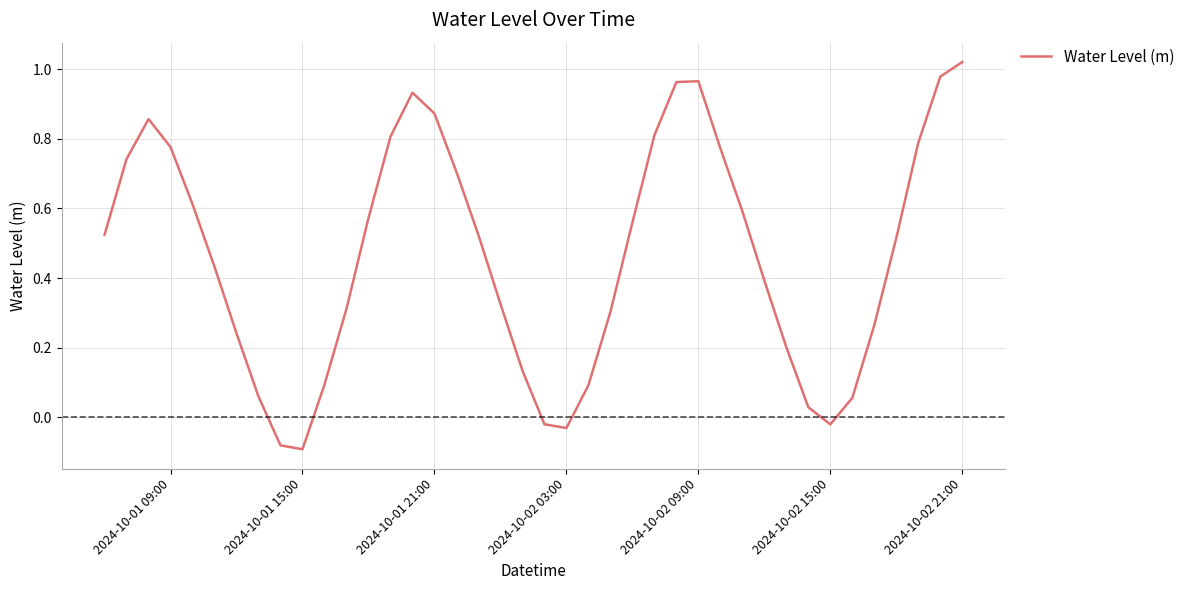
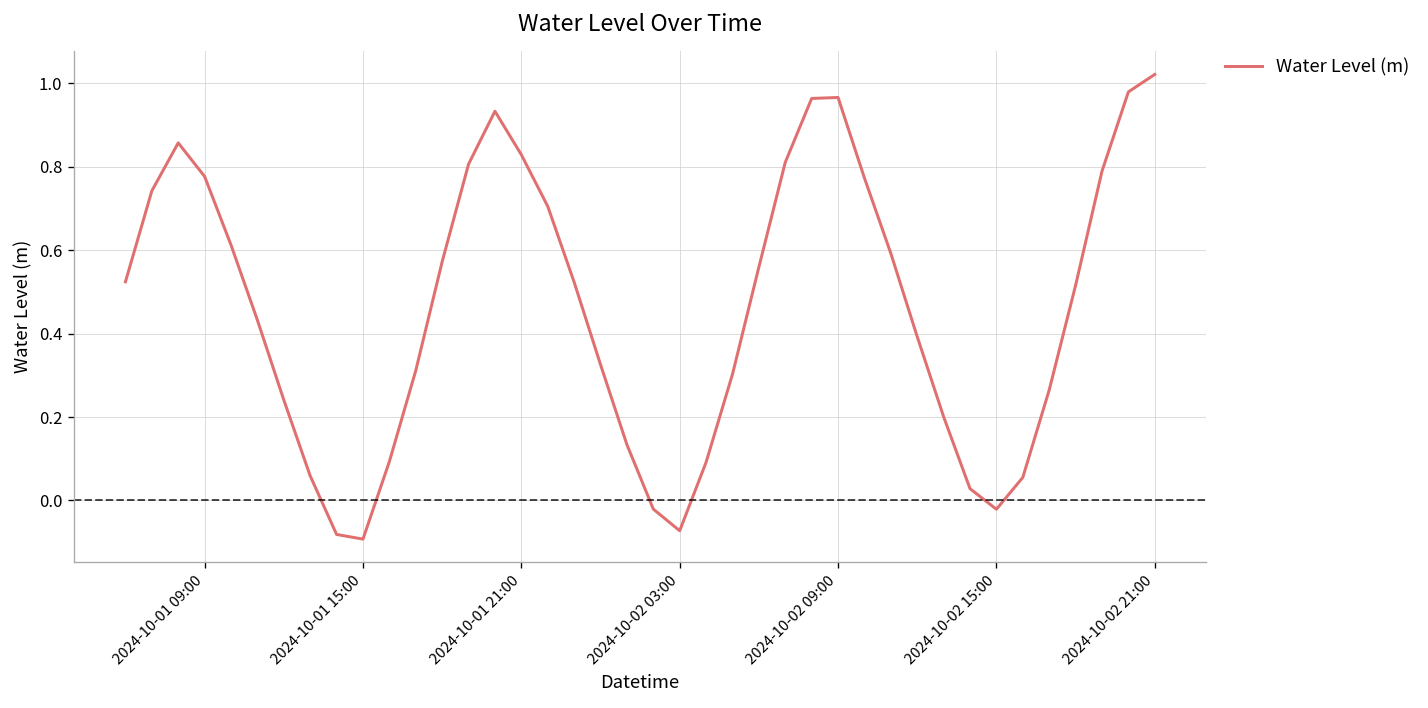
  {
    "2024-10-01 09:00": 0.78,
    "2024-10-01 15:00": -0.09,
-   "2024-10-01 21:00": 0.87,
-   "2024-10-02 03:00": -0.03,
+   "2024-10-01 21:00": 0.83,
+   "2024-10-02 03:00": -0.07,
    "2024-10-02 09:00": 0.97,
    "2024-10-02 15:00": -0.02,
    "2024-10-02 21:00": 1.02
  }
